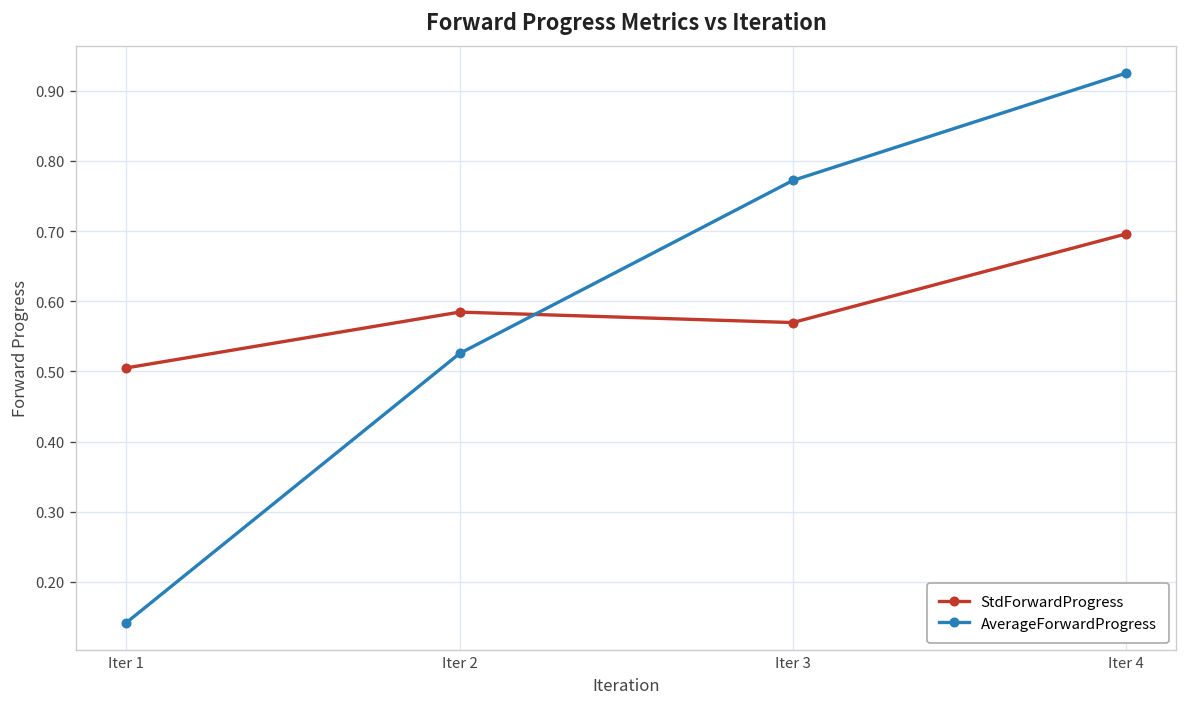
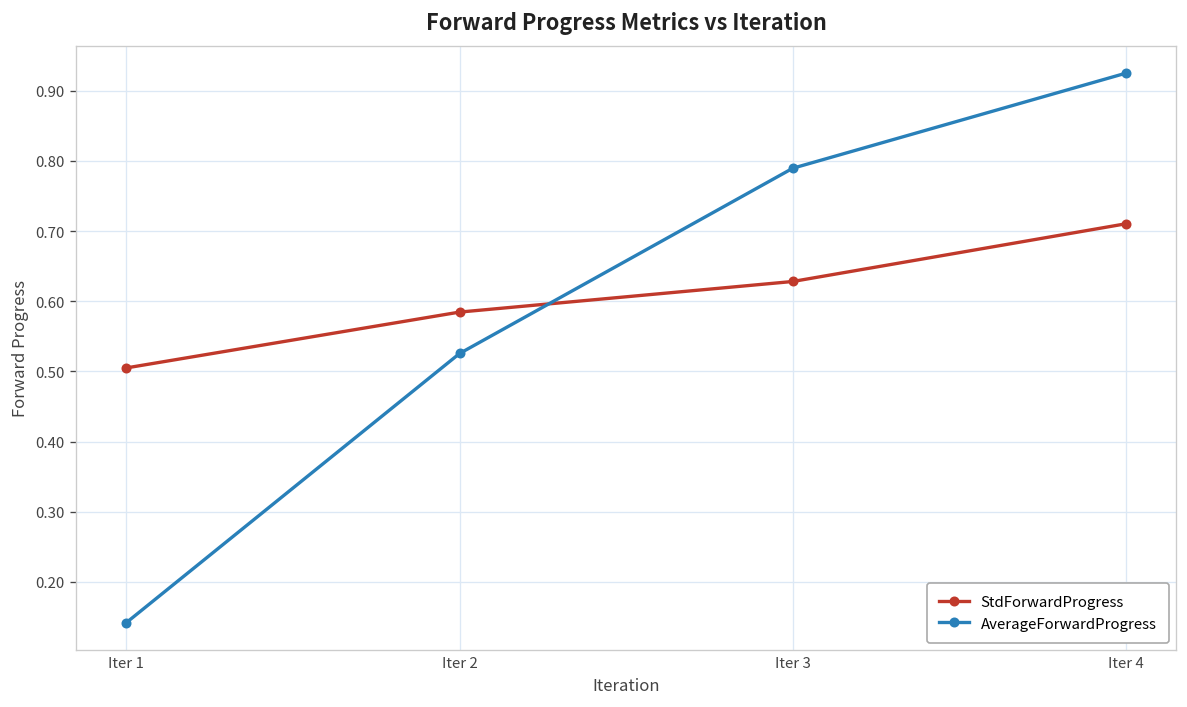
  {
    "StdForwardProgress": {
      "Iter 1": 0.51,
      "Iter 2": 0.58,
-     "Iter 3": 0.57,
-     "Iter 4": 0.70
+     "Iter 3": 0.63,
+     "Iter 4": 0.71
    },
    "AverageForwardProgress": {
      "Iter 1": 0.14,
      "Iter 2": 0.53,
-     "Iter 3": 0.77,
+     "Iter 3": 0.79,
      "Iter 4": 0.93
    }
  }
